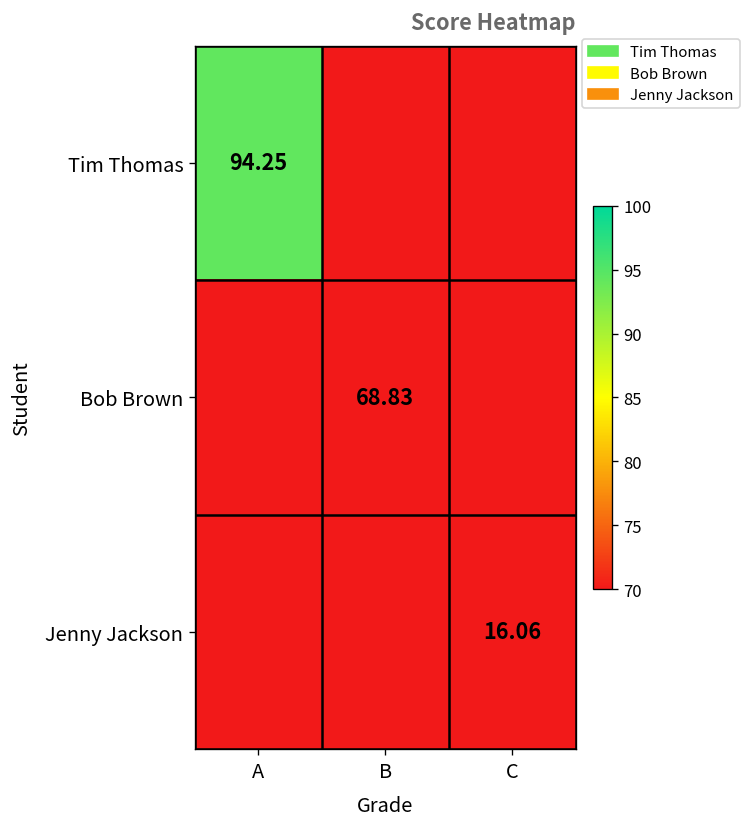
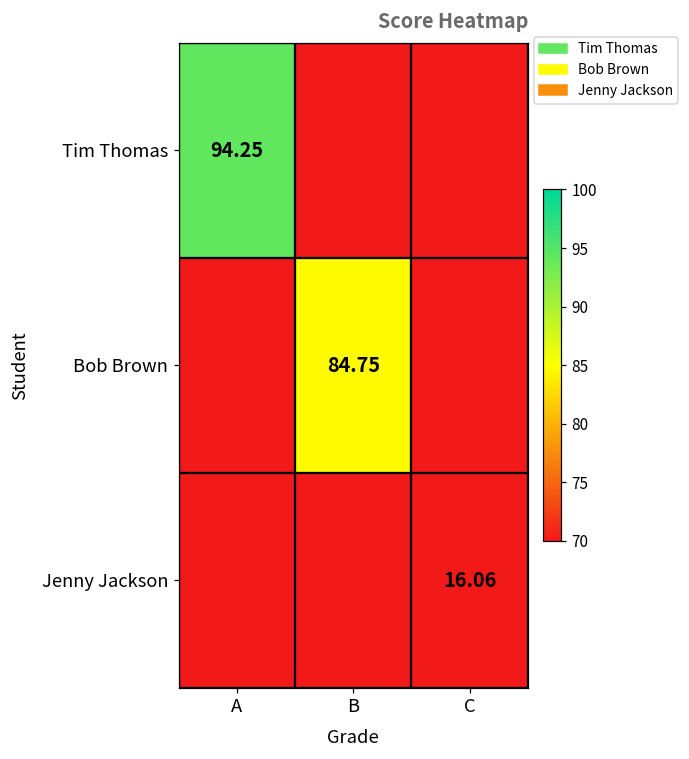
  {
    "Tim Thomas": {
      "A": 94.25
    },
    "Bob Brown": {
-     "B": 68.83
+     "B": 84.75
    },
    "Jenny Jackson": {
      "C": 16.06
    }
  }
